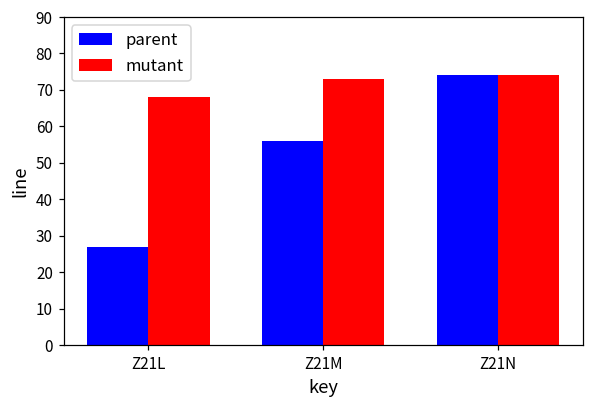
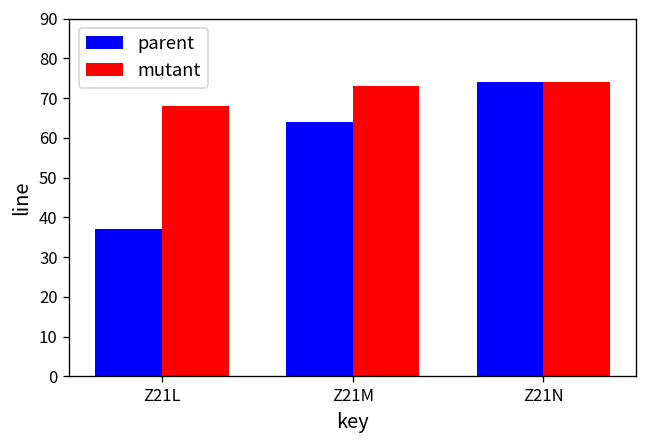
  {
    "parent": {
-     "Z21L": 27,
-     "Z21M": 56,
+     "Z21L": 37,
+     "Z21M": 64,
      "Z21N": 74
    },
    "mutant": {
      "Z21L": 68,
      "Z21M": 73,
      "Z21N": 74
    }
  }
